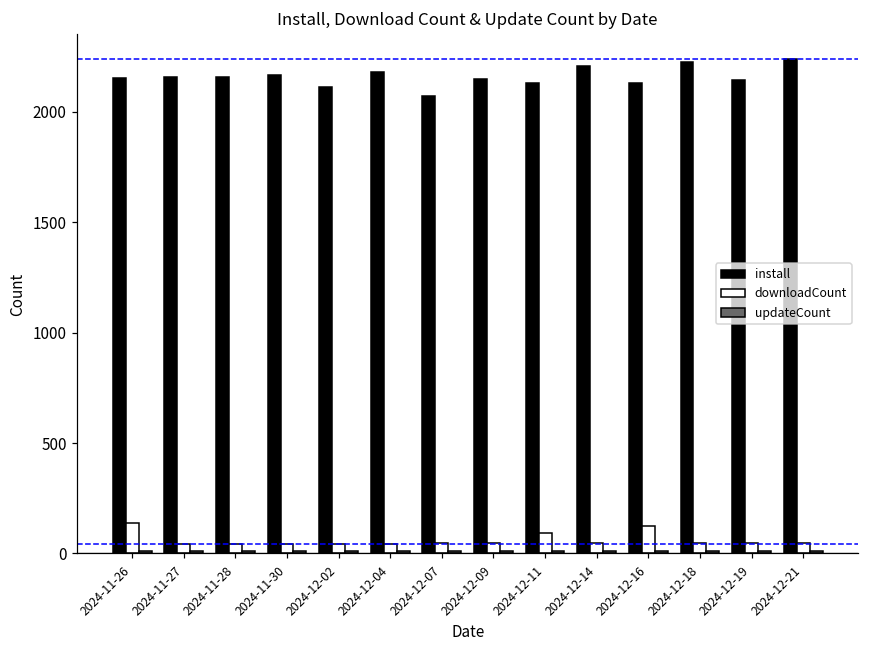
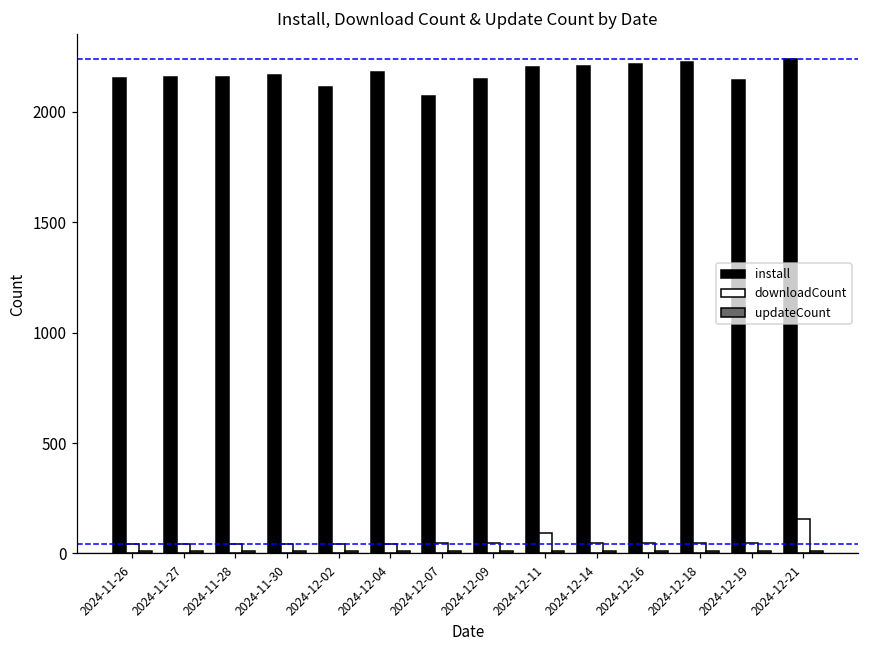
  {
    "install": {
      "2024-11-26": 2150,
      "2024-11-27": 2160,
      "2024-11-28": 2160,
      "2024-11-30": 2170,
      "2024-12-02": 2110,
      "2024-12-04": 2180,
      "2024-12-07": 2070,
      "2024-12-09": 2150,
-     "2024-12-11": 2130,
+     "2024-12-11": 2200,
      "2024-12-14": 2210,
-     "2024-12-16": 2130,
+     "2024-12-16": 2220,
      "2024-12-18": 2220,
      "2024-12-19": 2150,
      "2024-12-21": 2240
    },
    "downloadCount": {
-     "2024-11-26": 140,
+     "2024-11-26": 40,
      "2024-11-27": 40,
      "2024-11-28": 40,
      "2024-11-30": 40,
      "2024-12-02": 40,
      "2024-12-04": 40,
      "2024-12-07": 50,
      "2024-12-09": 50,
      "2024-12-11": 90,
      "2024-12-14": 50,
-     "2024-12-16": 120,
+     "2024-12-16": 50,
      "2024-12-18": 50,
      "2024-12-19": 50,
-     "2024-12-21": 50
+     "2024-12-21": 160
    }
  }
